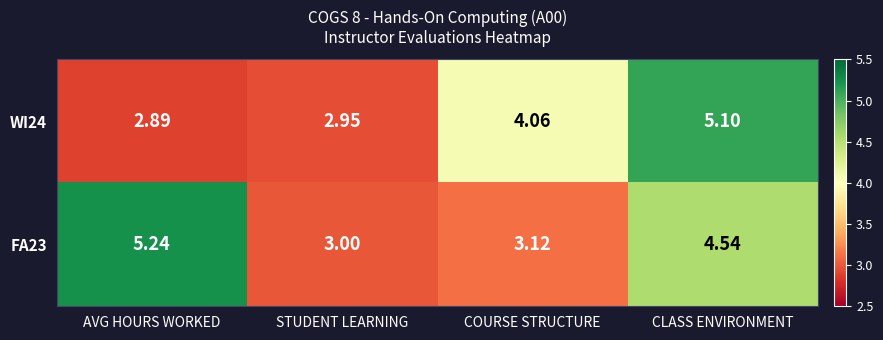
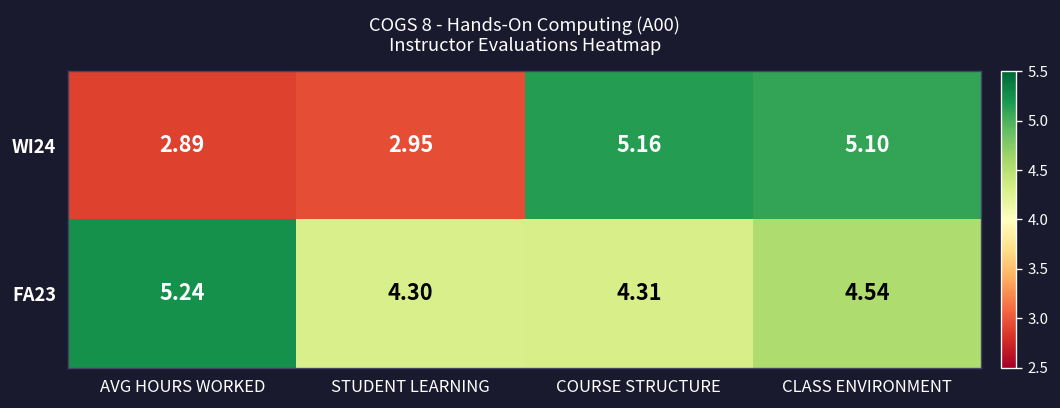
  {
    "WI24": {
-     "COURSE STRUCTURE": 4.06
+     "COURSE STRUCTURE": 5.16
    },
    "FA23": {
-     "STUDENT LEARNING": 3.00,
-     "COURSE STRUCTURE": 3.12
+     "STUDENT LEARNING": 4.30,
+     "COURSE STRUCTURE": 4.31
    }
  }
